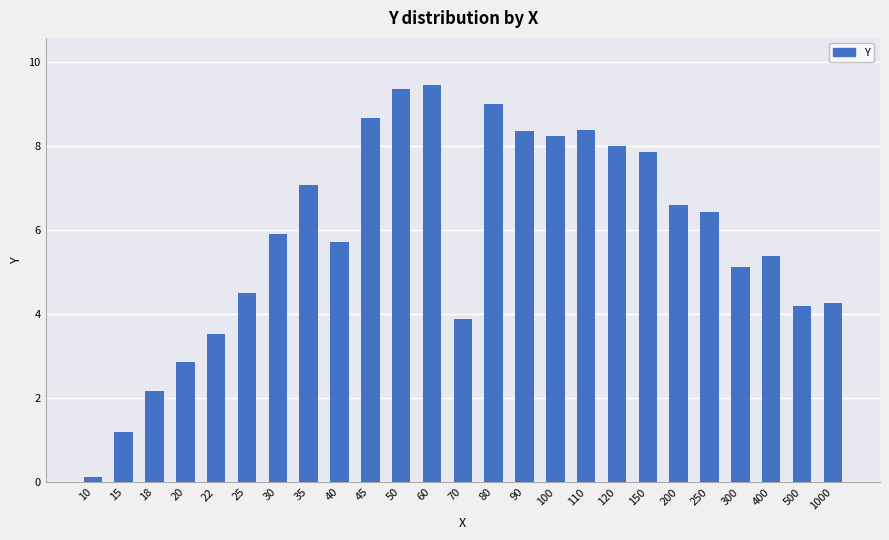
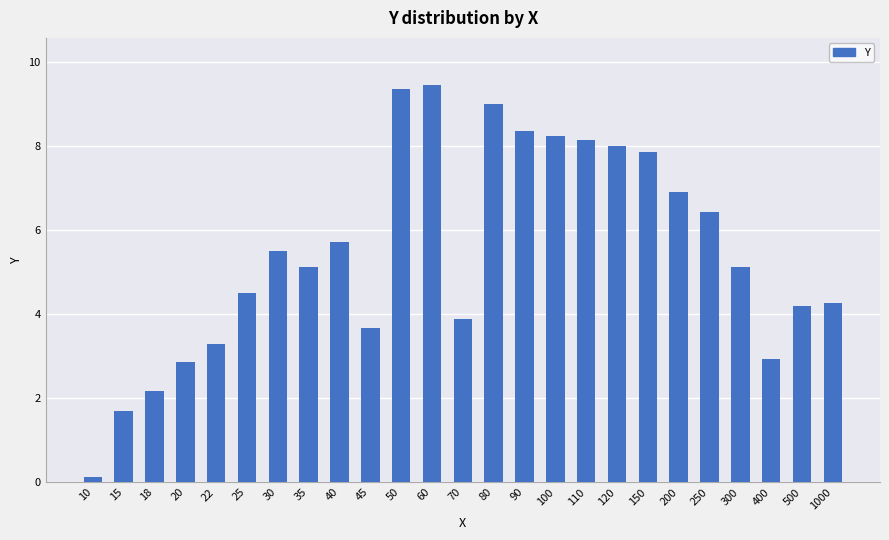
  {
    "10": 0.1,
-   "15": 1.2,
+   "15": 1.7,
    "18": 2.2,
    "20": 2.9,
-   "22": 3.5,
+   "22": 3.3,
    "25": 4.5,
-   "30": 5.9,
-   "35": 7.1,
+   "30": 5.5,
+   "35": 5.1,
    "40": 5.7,
-   "45": 8.7,
+   "45": 3.7,
    "50": 9.3,
    "60": 9.4,
    "70": 3.9,
    "80": 9.0,
    "90": 8.4,
    "100": 8.2,
-   "110": 8.4,
+   "110": 8.1,
    "120": 8.0,
    "150": 7.8,
-   "200": 6.6,
+   "200": 6.9,
    "250": 6.4,
    "300": 5.1,
-   "400": 5.4,
+   "400": 2.9,
    "500": 4.2,
    "1000": 4.3
  }
